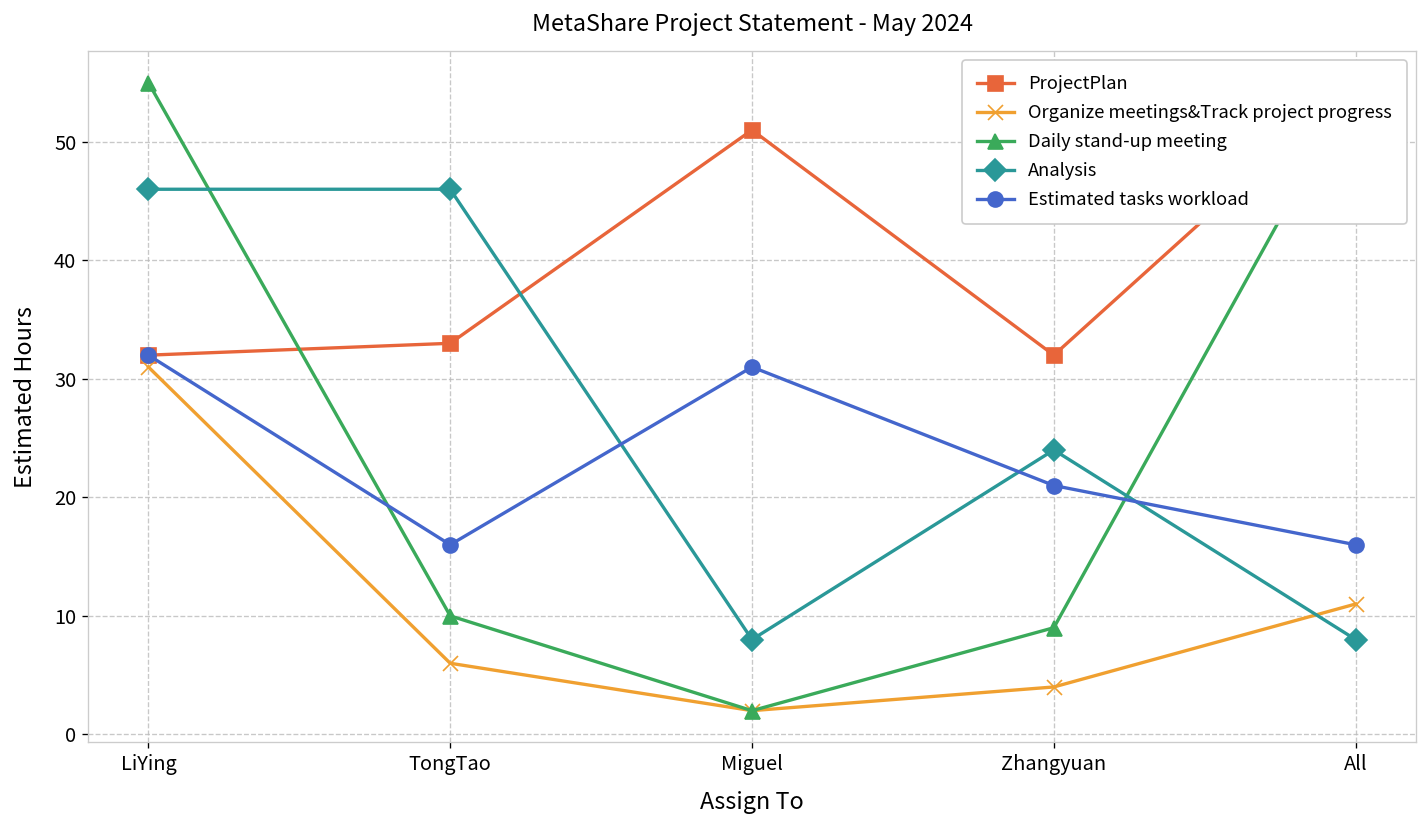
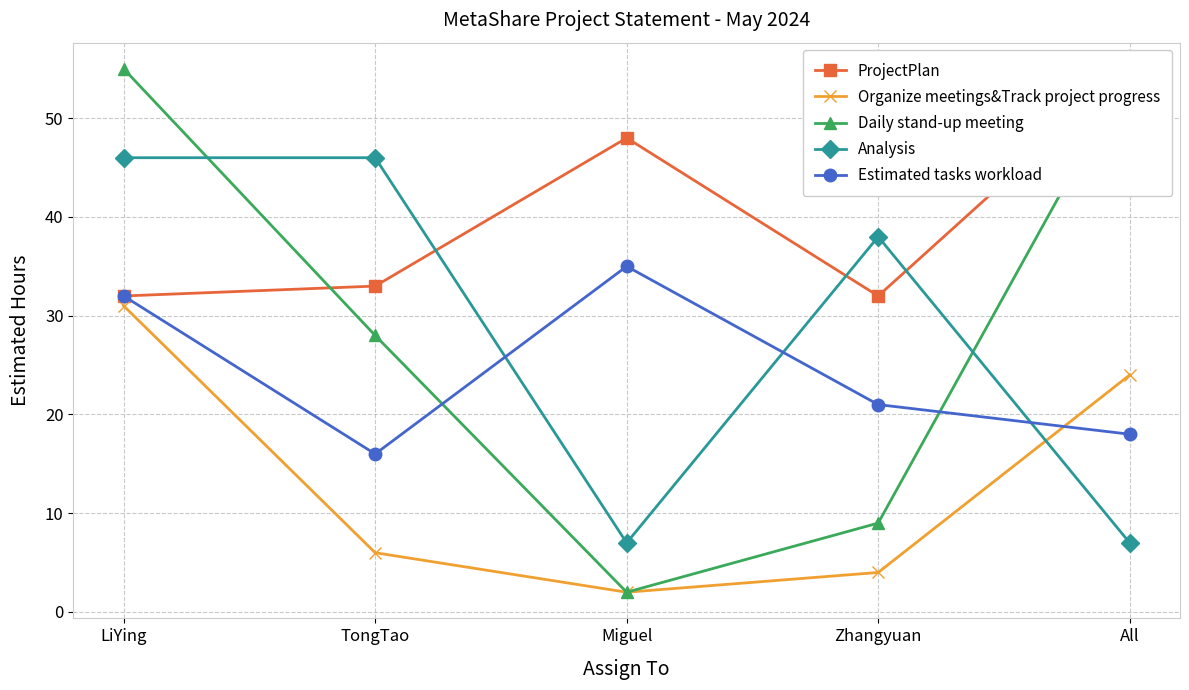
  {
    "ProjectPlan": {
      "TongTao": 33,
-     "Miguel": 51,
+     "Miguel": 48,
      "Zhangyuan": 32
    },
    "Organize meetings&Track project progress": {
      "LiYing": 31,
      "TongTao": 6,
      "Zhangyuan": 4,
-     "All": 11
+     "All": 24
    },
    "Daily stand-up meeting": {
      "LiYing": 55,
-     "TongTao": 10,
+     "TongTao": 28,
      "Zhangyuan": 9
    },
    "Analysis": {
      "LiYing": 46,
      "TongTao": 46,
-     "Miguel": 8,
-     "Zhangyuan": 24,
-     "All": 8
+     "Miguel": 7,
+     "Zhangyuan": 38,
+     "All": 7
    },
    "Estimated tasks workload": {
      "TongTao": 16,
-     "Miguel": 31,
+     "Miguel": 35,
      "Zhangyuan": 21,
-     "All": 16
+     "All": 18
    }
  }
